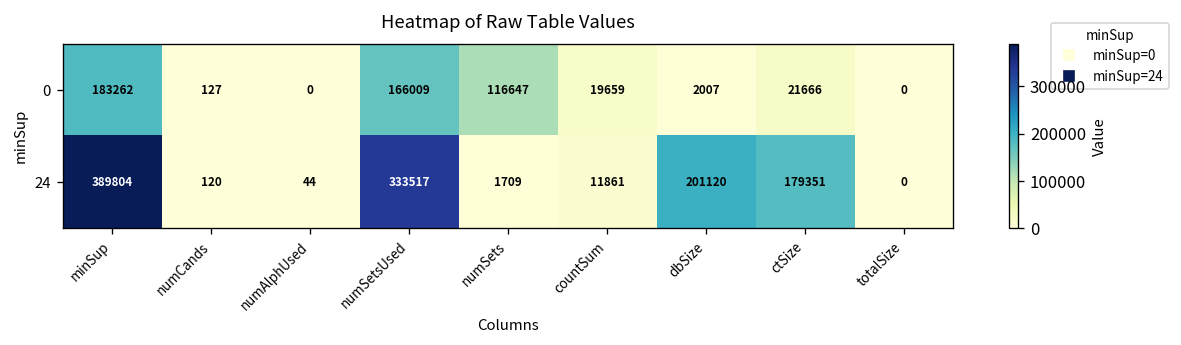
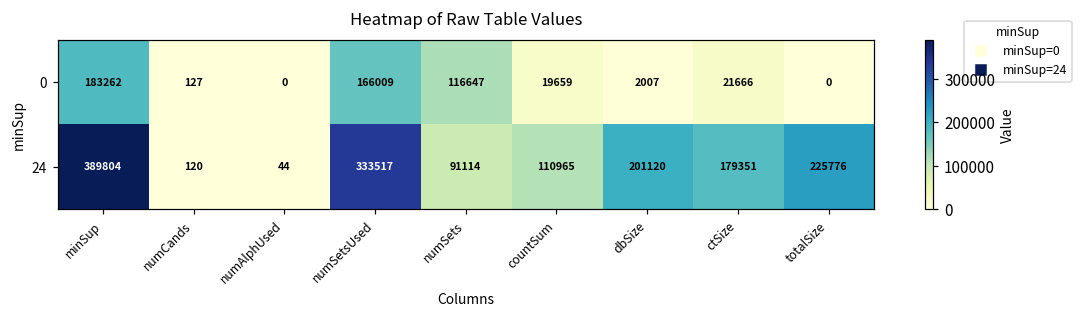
  {
    "0": {
      "minSup": 183262,
      "numCands": 127,
      "numAlphUsed": 0,
      "numSetsUsed": 166009,
      "numSets": 116647,
      "countSum": 19659,
      "dbSize": 2007,
      "ctSize": 21666,
      "totalSize": 0
    },
    "24": {
      "minSup": 389804,
      "numCands": 120,
      "numAlphUsed": 44,
      "numSetsUsed": 333517,
-     "numSets": 1709,
-     "countSum": 11861,
+     "numSets": 91114,
+     "countSum": 110965,
      "dbSize": 201120,
      "ctSize": 179351,
-     "totalSize": 0
+     "totalSize": 225776
    }
  }
